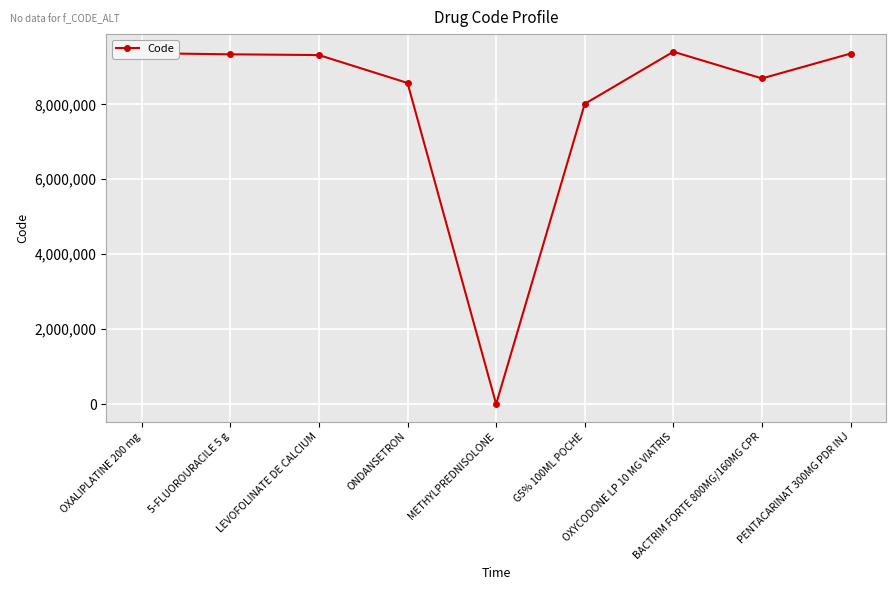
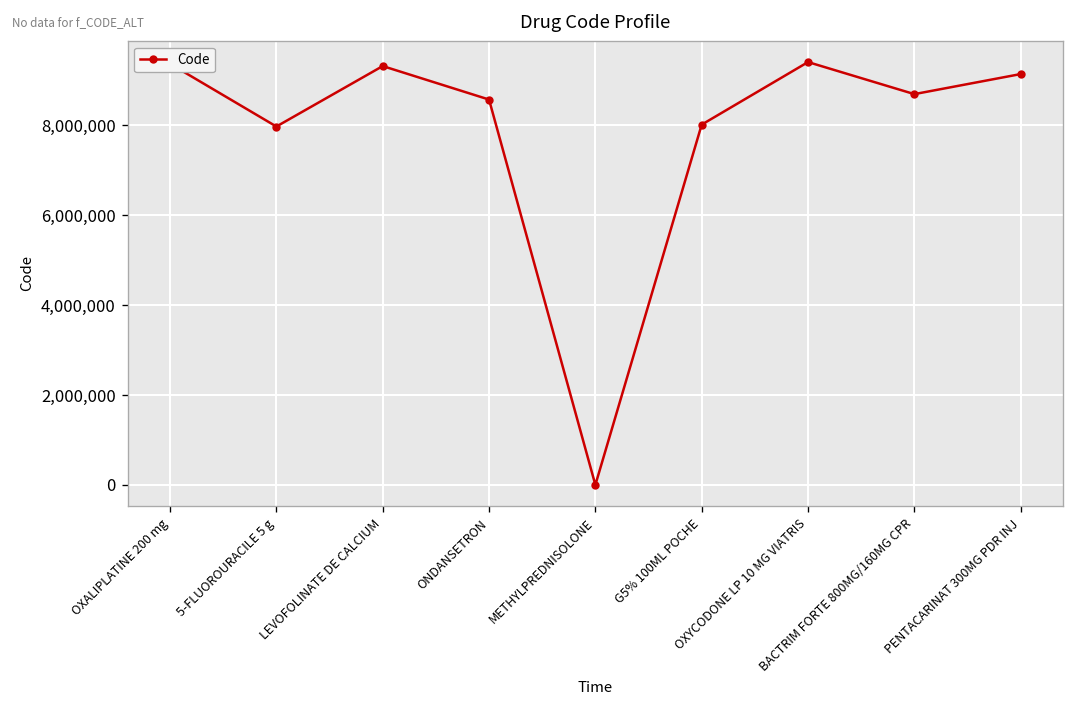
  {
-   "5-FLUOROURACILE 5 g": "9,300,000",
+   "5-FLUOROURACILE 5 g": "8,000,000",
    "LEVOFOLINATE DE CALCIUM": "9,300,000",
    "ONDANSETRON": "8,600,000",
    "METHYLPREDNISOLONE": "0",
    "G5% 100ML POCHE": "8,000,000",
    "OXYCODONE LP 10 MG VIATRIS": "9,400,000",
    "BACTRIM FORTE 800MG/160MG CPR": "8,700,000",
-   "PENTACARINAT 300MG PDR INJ": "9,400,000"
+   "PENTACARINAT 300MG PDR INJ": "9,100,000"
  }
